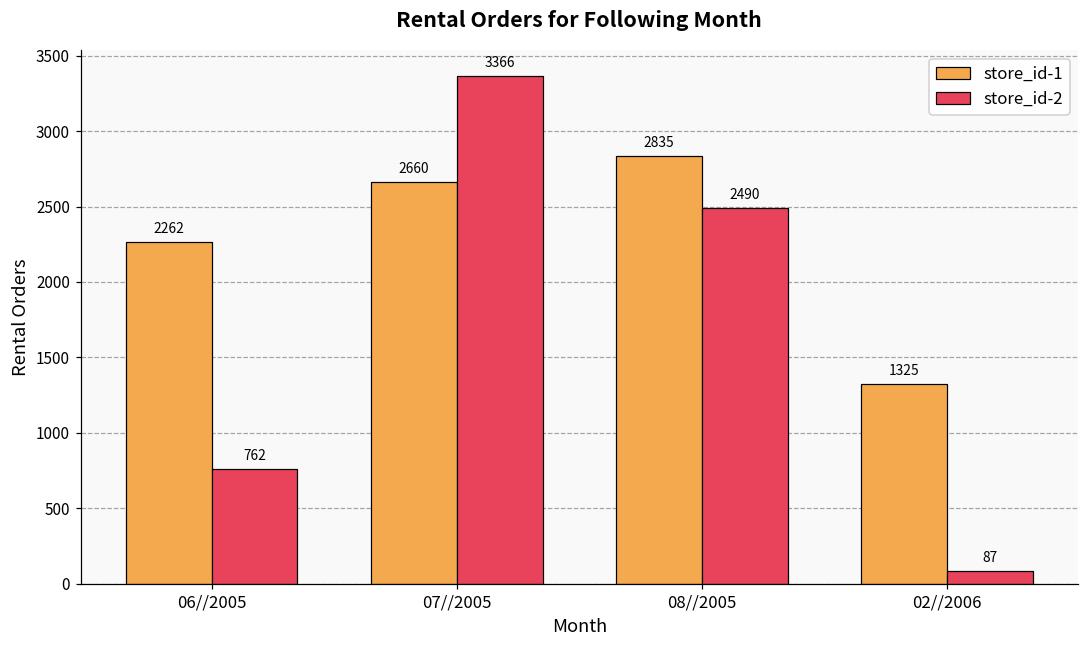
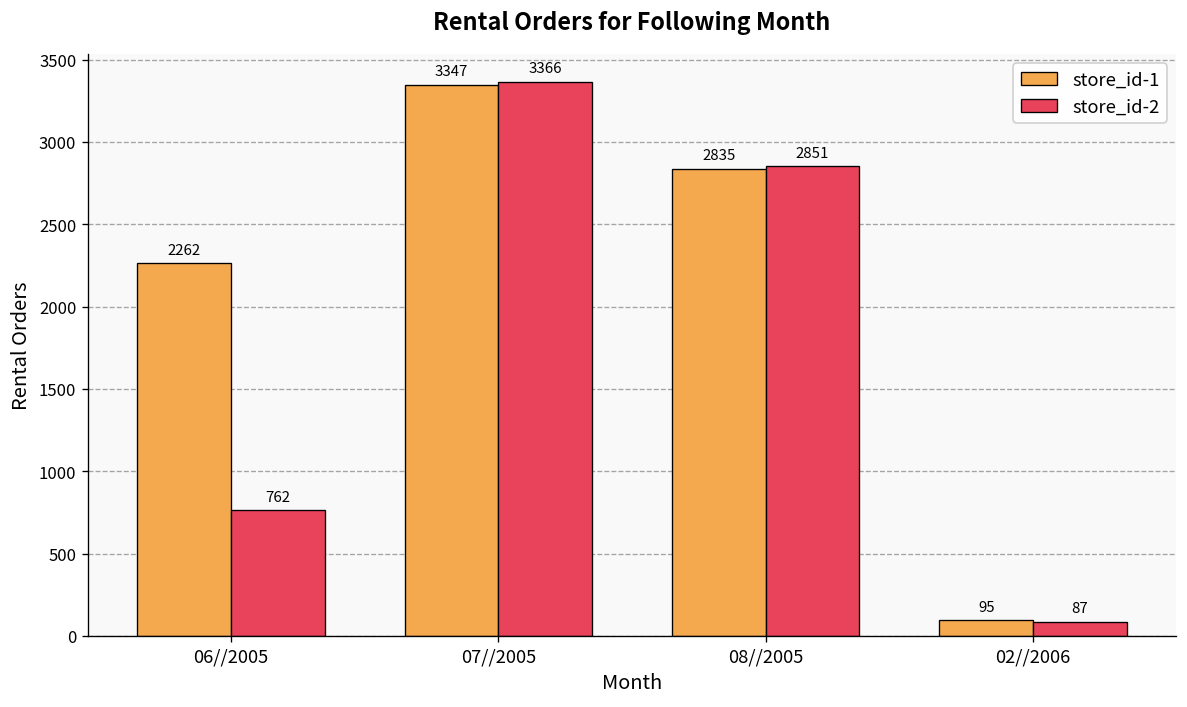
  {
    "store_id-1": {
      "06//2005": 2262,
-     "07//2005": 2660,
+     "07//2005": 3347,
      "08//2005": 2835,
-     "02//2006": 1325
+     "02//2006": 95
    },
    "store_id-2": {
      "06//2005": 762,
      "07//2005": 3366,
-     "08//2005": 2490,
+     "08//2005": 2851,
      "02//2006": 87
    }
  }
